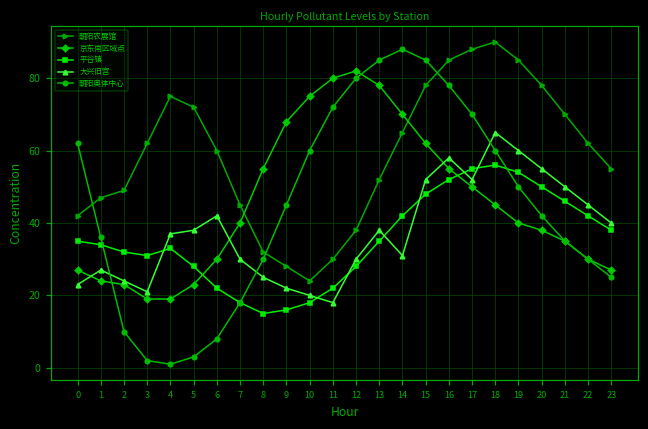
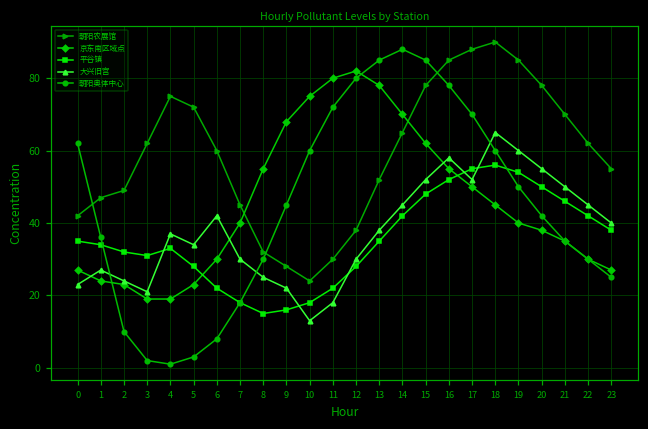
  {
    "大兴旧宫": {
      "0": 23,
      "1": 27,
      "2": 24,
      "3": 21,
      "4": 37,
-     "5": 38,
+     "5": 34,
      "6": 42,
      "7": 30,
      "8": 25,
      "9": 22,
-     "10": 20,
+     "10": 13,
      "11": 18,
      "12": 30,
      "13": 38,
-     "14": 31,
+     "14": 45,
      "15": 52,
      "16": 58,
      "17": 52,
      "18": 65,
      "19": 60,
      "20": 55,
      "21": 50,
      "22": 45,
      "23": 40
    }
  }
